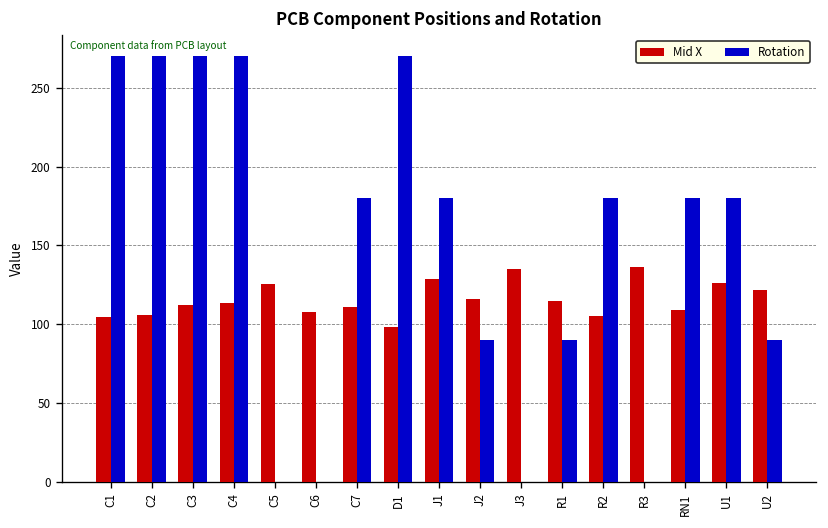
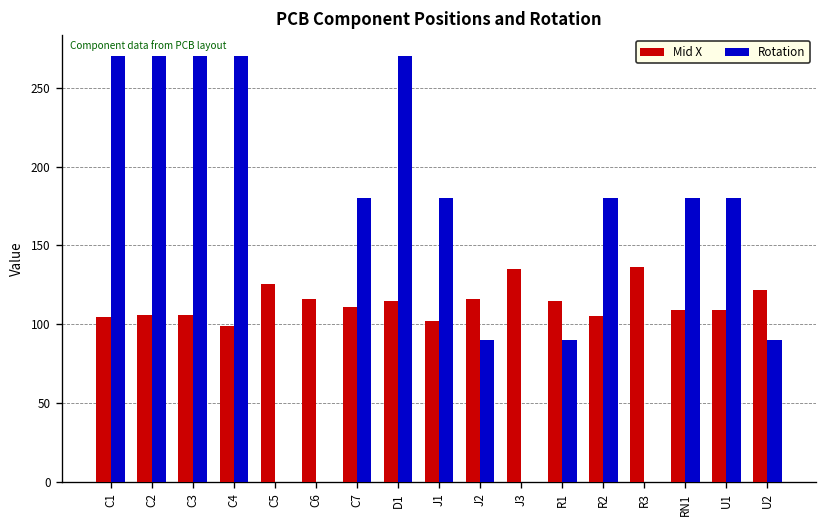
  {
    "Mid X": {
      "C1": 104,
      "C2": 106,
-     "C3": 112,
-     "C4": 113,
+     "C3": 106,
+     "C4": 99,
      "C5": 126,
-     "C6": 108,
+     "C6": 116,
      "C7": 111,
-     "D1": 98,
-     "J1": 129,
+     "D1": 115,
+     "J1": 102,
      "J2": 116,
      "J3": 135,
      "R1": 115,
      "R2": 105,
      "R3": 137,
      "RN1": 109,
-     "U1": 126,
+     "U1": 109,
      "U2": 122
    },
    "Rotation": {
      "C1": 270,
      "C2": 270,
      "C3": 270,
      "C4": 270,
      "C5": 0,
      "C6": 0,
      "C7": 180,
      "D1": 270,
      "J1": 180,
      "J2": 90,
      "J3": 0,
      "R1": 90,
      "R2": 180,
      "R3": 0,
      "RN1": 180,
      "U1": 180,
      "U2": 90
    }
  }
